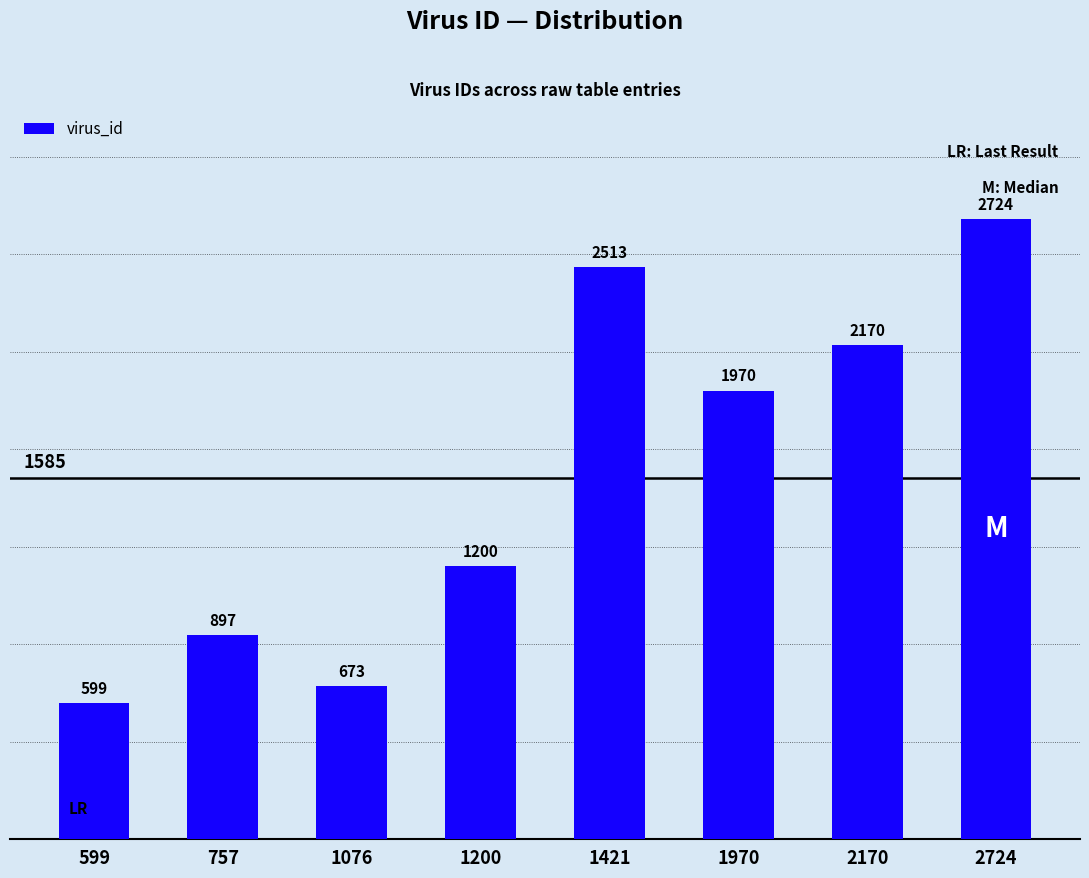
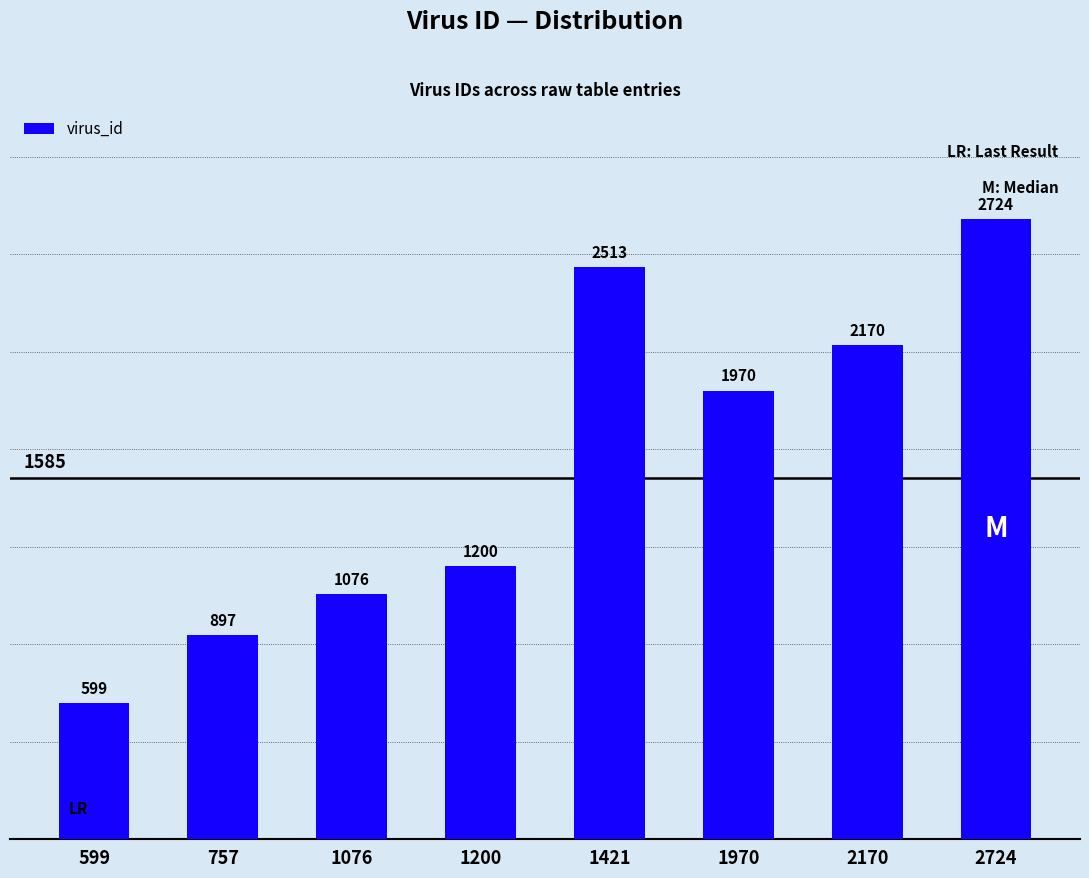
  {
    "599": 599,
    "757": 897,
-   "1076": 673,
+   "1076": 1076,
    "1200": 1200,
    "1421": 2513,
    "1970": 1970,
    "2170": 2170,
    "2724": 2724
  }
